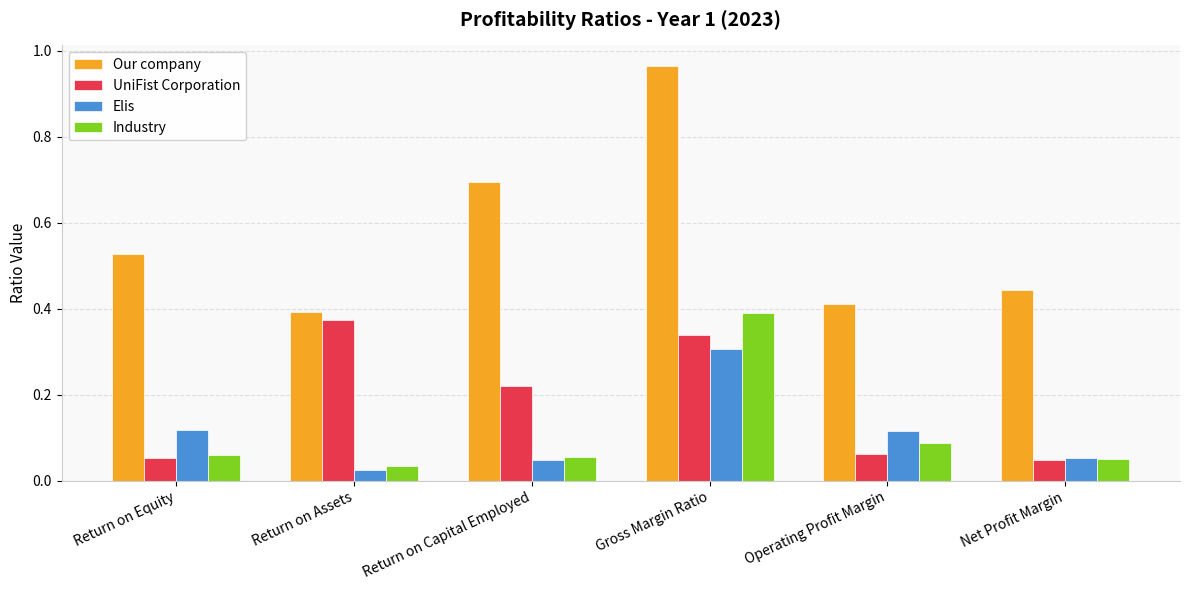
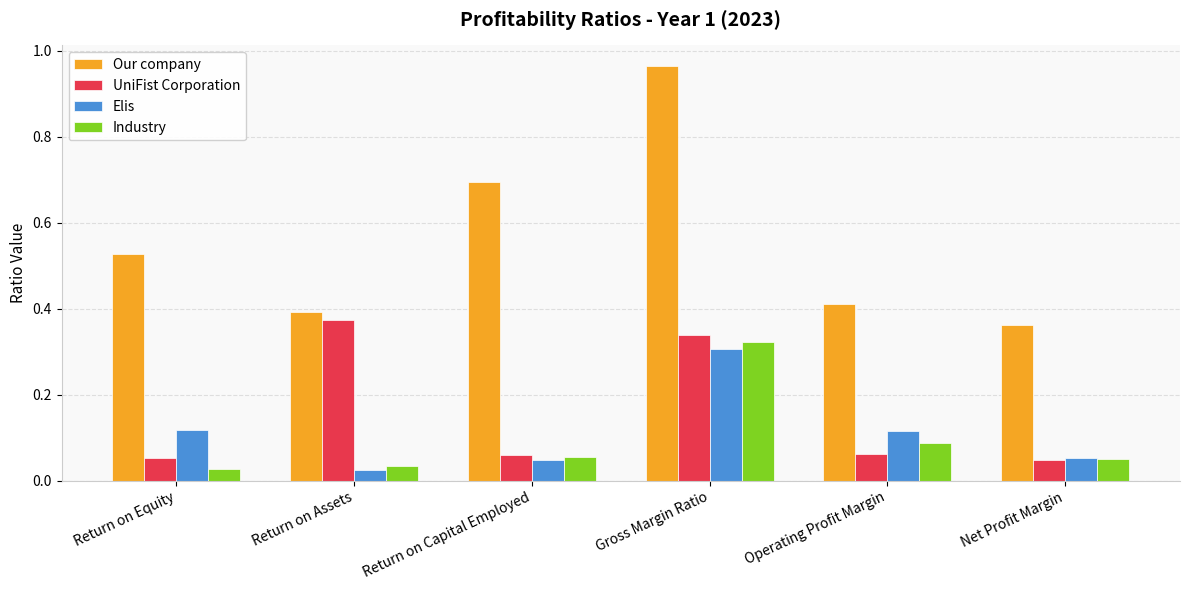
  {
    "Our company": {
      "Return on Equity": 0.53,
      "Return on Assets": 0.39,
      "Return on Capital Employed": 0.70,
      "Gross Margin Ratio": 0.96,
      "Operating Profit Margin": 0.41,
-     "Net Profit Margin": 0.44
+     "Net Profit Margin": 0.36
    },
    "UniFist Corporation": {
      "Return on Equity": 0.05,
      "Return on Assets": 0.37,
-     "Return on Capital Employed": 0.22,
+     "Return on Capital Employed": 0.06,
      "Gross Margin Ratio": 0.34,
      "Operating Profit Margin": 0.06,
      "Net Profit Margin": 0.05
    },
    "Elis": {
      "Return on Equity": 0.12,
      "Return on Assets": 0.02,
      "Return on Capital Employed": 0.05,
      "Gross Margin Ratio": 0.31,
      "Operating Profit Margin": 0.11,
      "Net Profit Margin": 0.05
    },
    "Industry": {
-     "Return on Equity": 0.06,
+     "Return on Equity": 0.03,
      "Return on Assets": 0.03,
      "Return on Capital Employed": 0.05,
-     "Gross Margin Ratio": 0.39,
+     "Gross Margin Ratio": 0.32,
      "Operating Profit Margin": 0.09,
      "Net Profit Margin": 0.05
    }
  }
